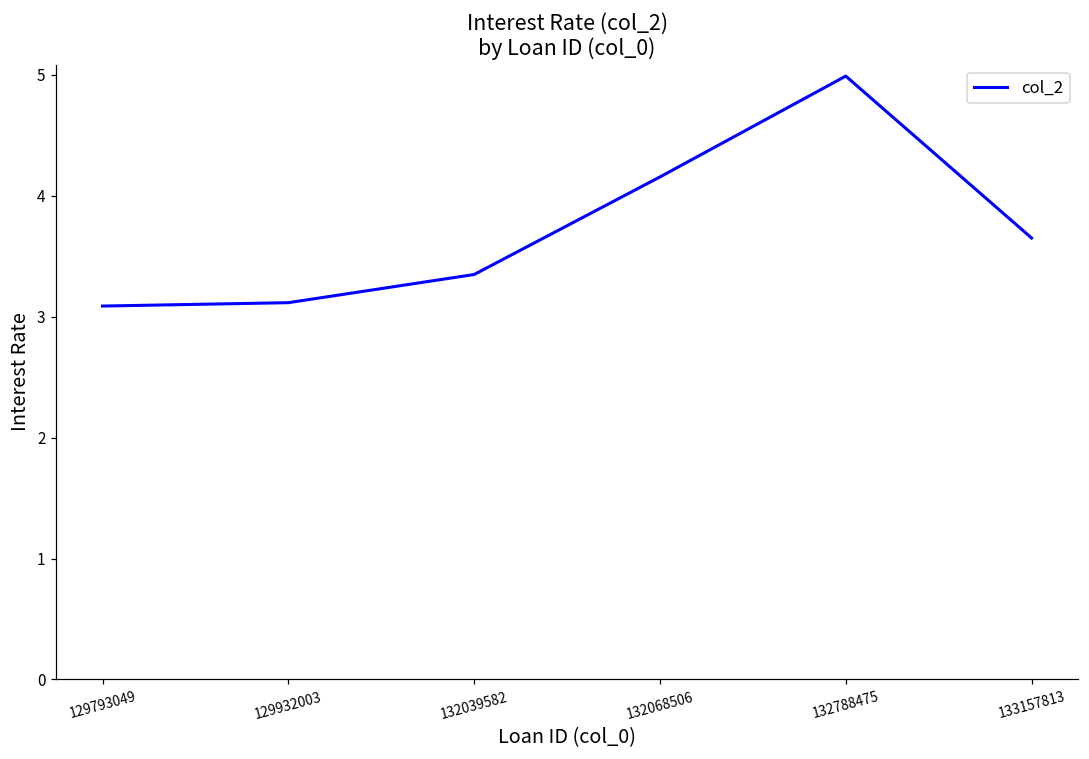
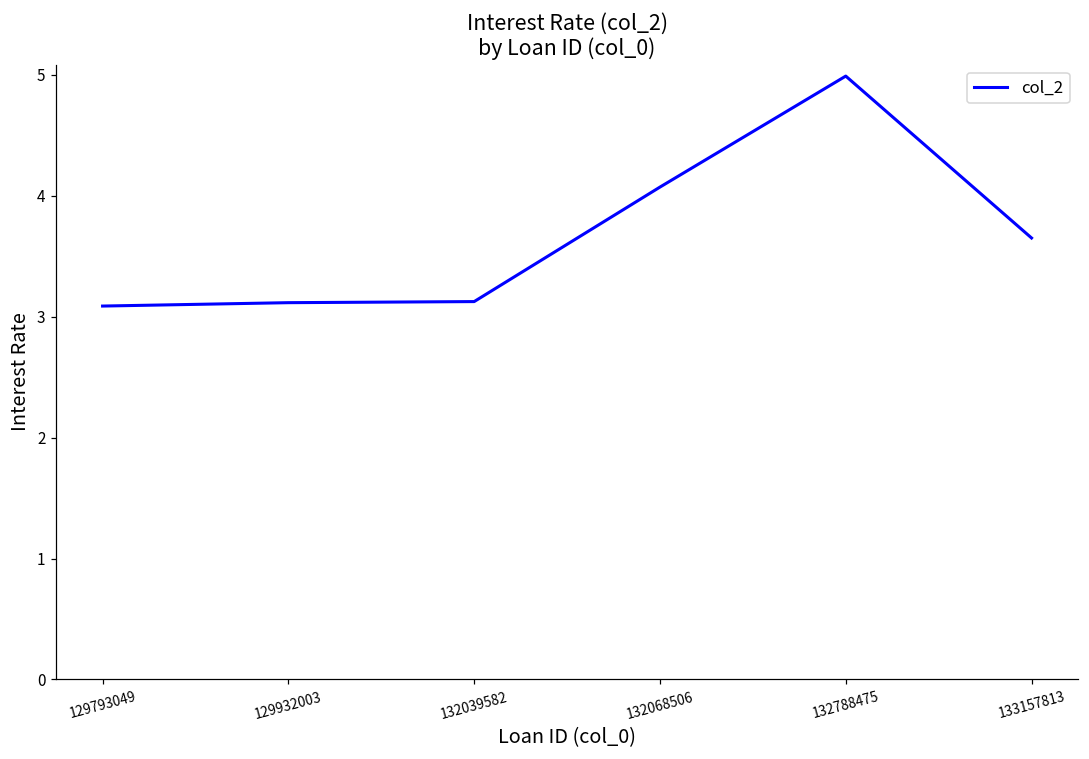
  {
    "129793049": 3.09,
    "129932003": 3.12,
-   "132039582": 3.35,
-   "132068506": 4.16,
+   "132039582": 3.13,
+   "132068506": 4.07,
    "132788475": 4.99,
    "133157813": 3.65
  }
